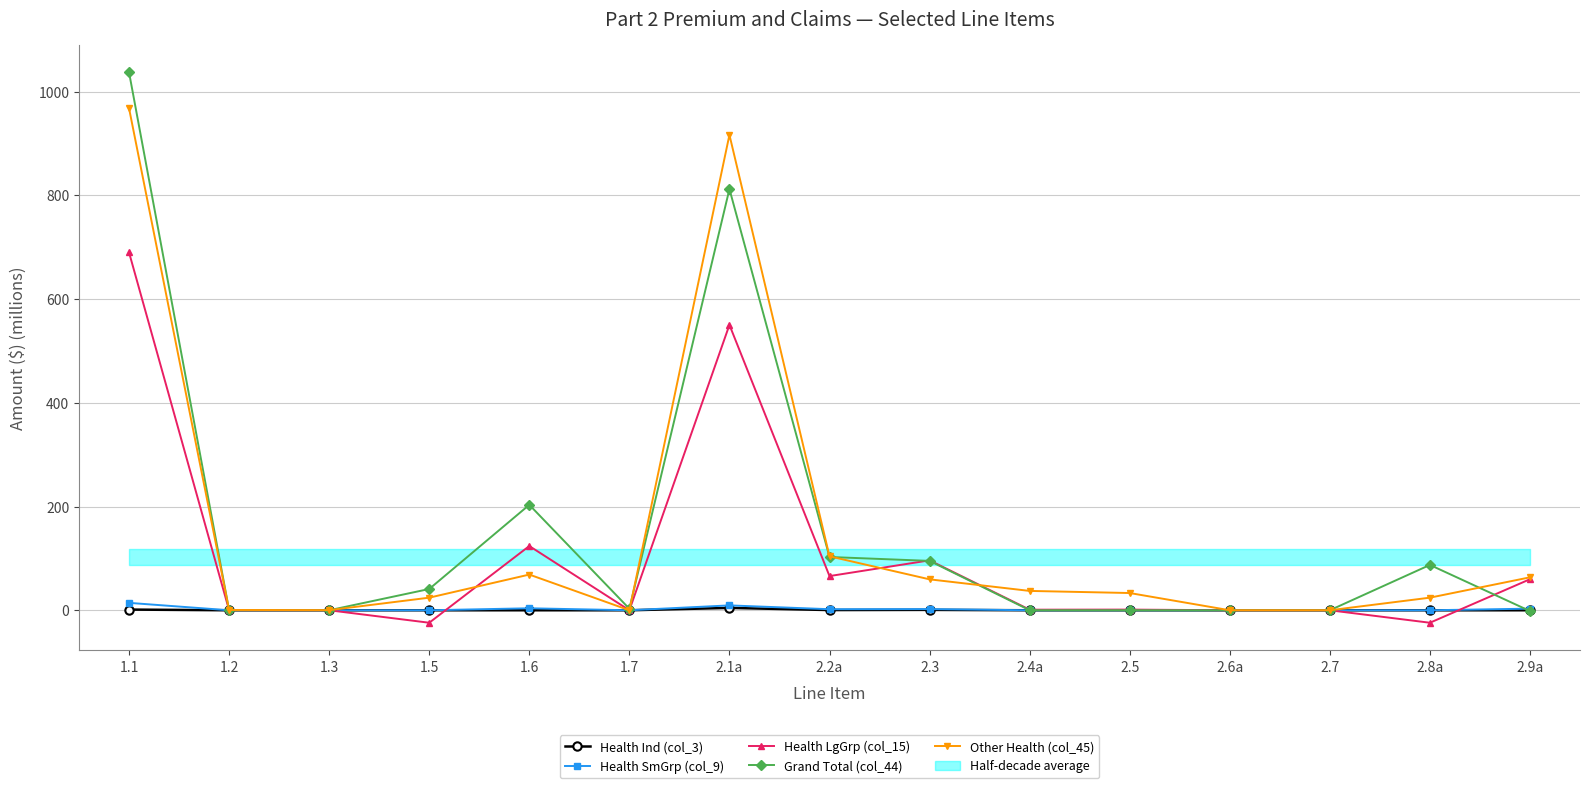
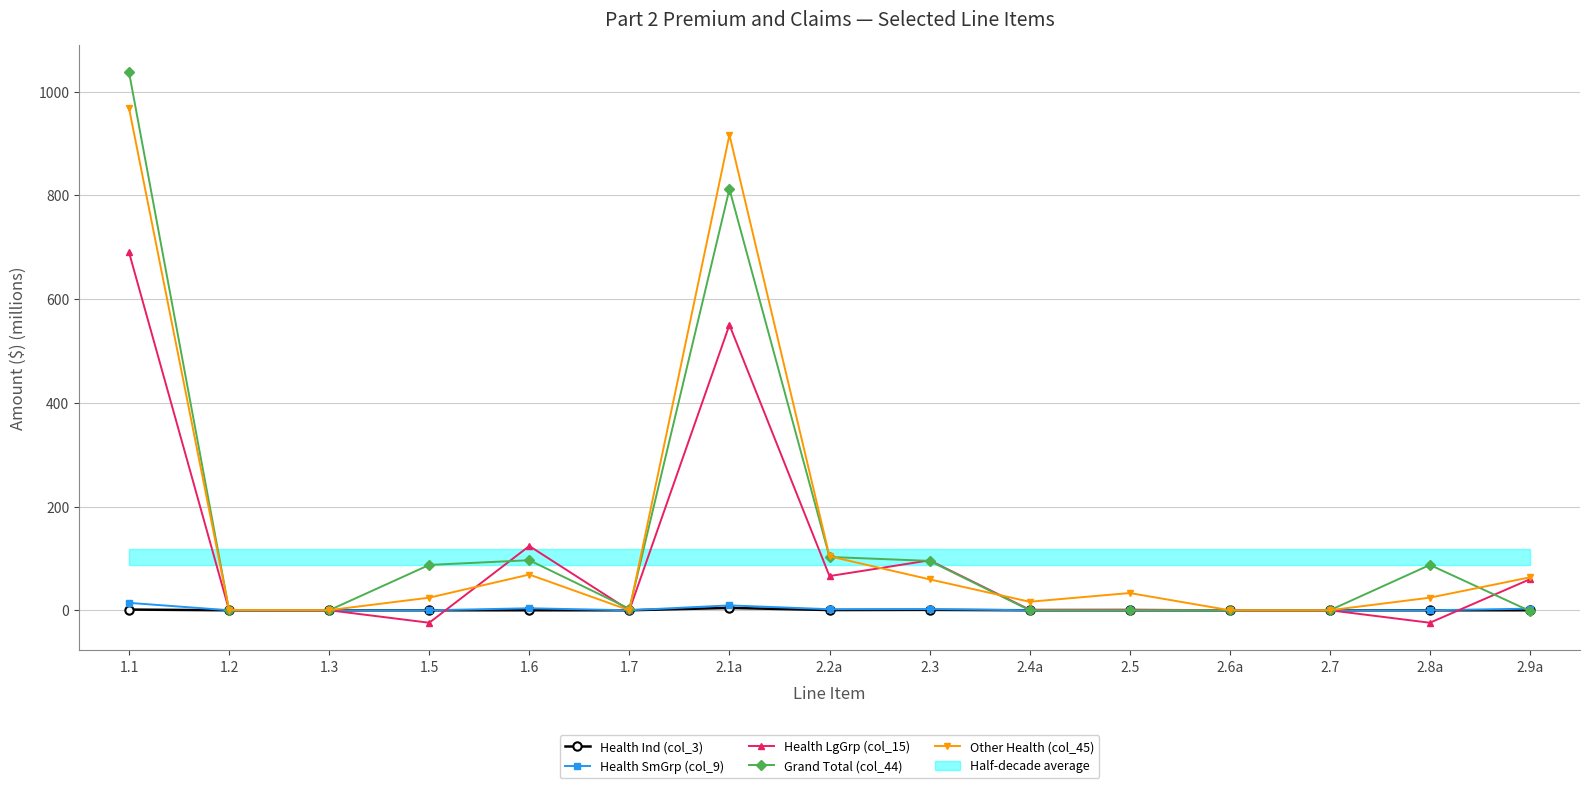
  {
    "Health Ind (col_3)": {
      "1.1": 0
    },
    "Half-decade average": {
      "1.1": 120,
      "1.2": 120,
      "1.3": 120,
      "1.5": 120,
      "1.6": 120,
      "1.7": 120,
      "2.1a": 120,
      "2.2a": 120,
      "2.3": 120,
      "2.4a": 120,
      "2.5": 120,
      "2.6a": 120,
      "2.7": 120,
      "2.8a": 120,
      "2.9a": 120
    },
    "Health SmGrp (col_9)": {
      "1.1": 10
    },
    "Health LgGrp (col_15)": {
      "1.1": 690,
      "1.5": -20,
      "1.6": 120,
      "2.1a": 550,
      "2.2a": 70,
      "2.8a": -20
    },
    "Grand Total (col_44)": {
      "1.1": 1040,
-     "1.5": 40,
-     "1.6": 200,
+     "1.5": 90,
+     "1.6": 100,
      "2.1a": 810,
      "2.8a": 90
    },
    "Other Health (col_45)": {
      "1.1": 970,
      "1.5": 20,
      "1.6": 70,
      "2.1a": 920,
      "2.3": 60,
-     "2.4a": 40,
+     "2.4a": 20,
      "2.5": 30,
      "2.8a": 20
    }
  }
